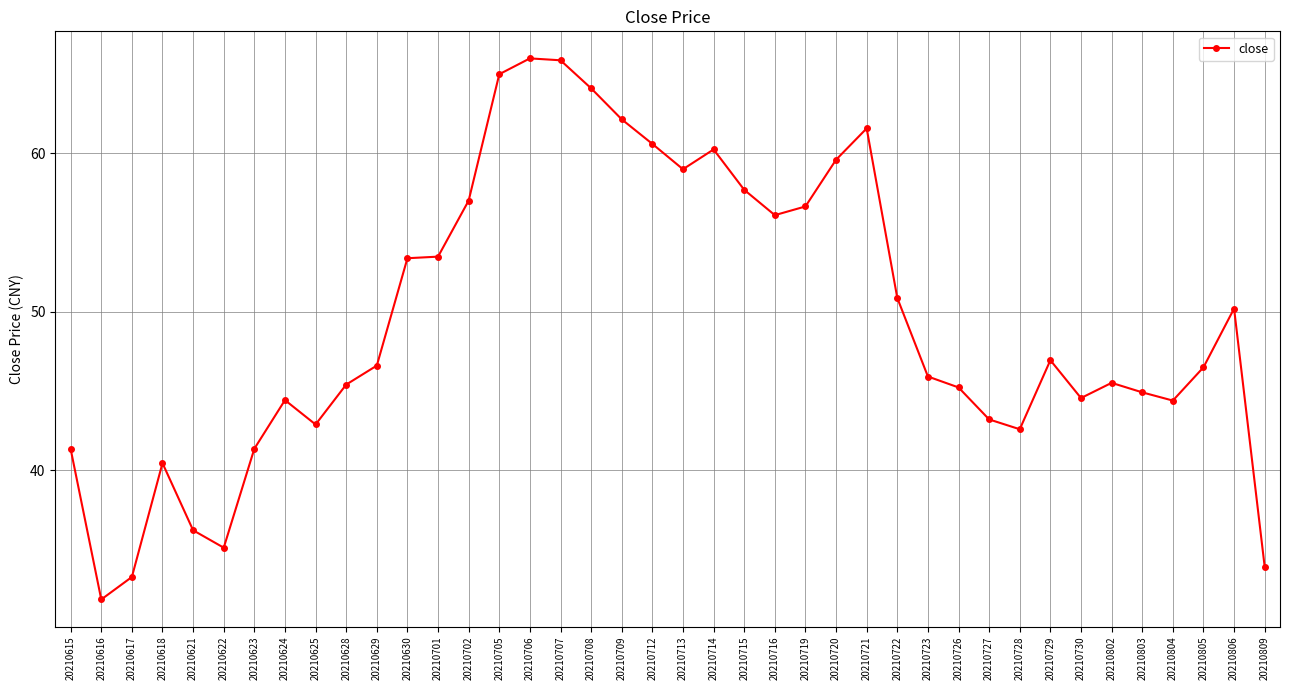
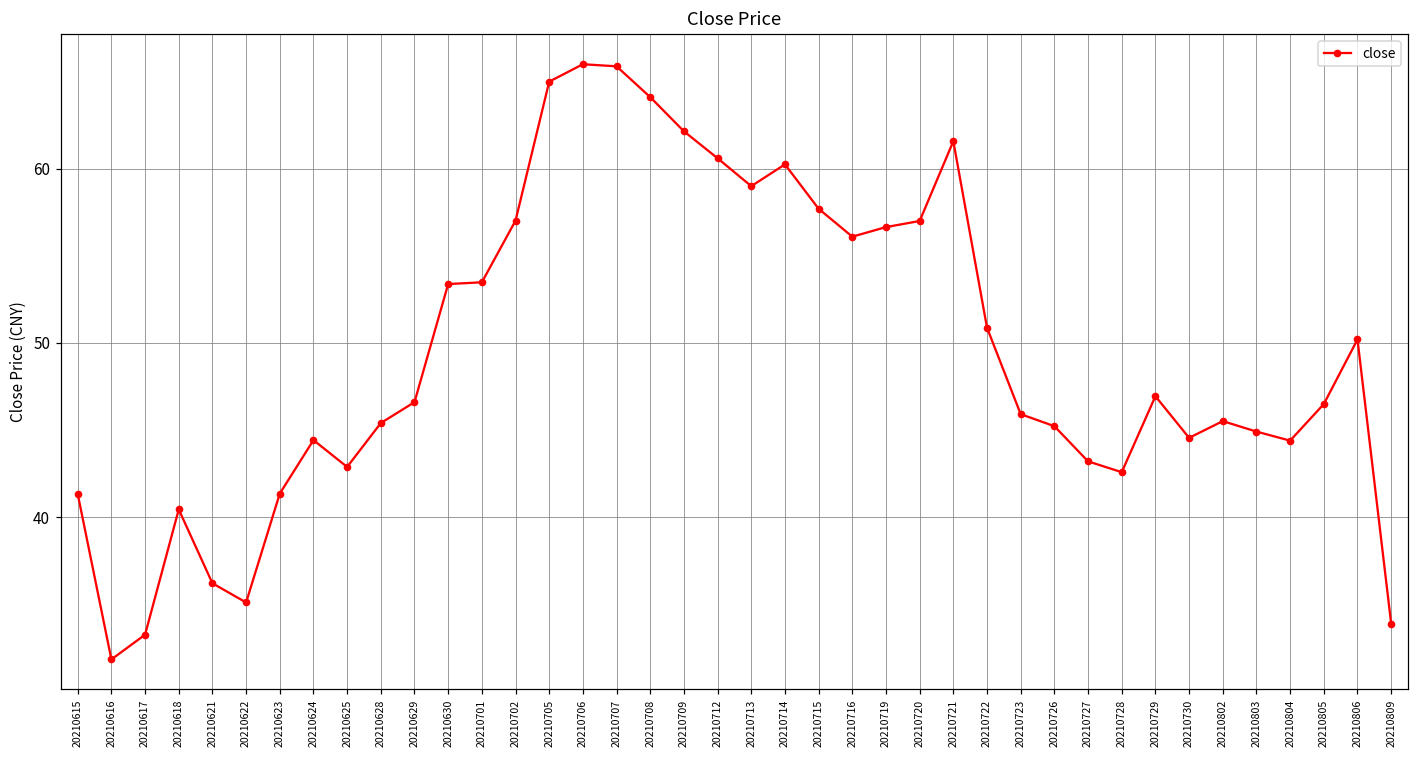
  {
    "20210615": 41.3,
    "20210616": 31.8,
    "20210617": 33.3,
    "20210618": 40.4,
    "20210621": 36.2,
    "20210622": 35.1,
    "20210623": 41.4,
    "20210624": 44.4,
    "20210625": 42.9,
    "20210628": 45.4,
    "20210629": 46.6,
    "20210630": 53.4,
    "20210701": 53.5,
    "20210702": 57.0,
    "20210705": 65.0,
    "20210706": 66.0,
    "20210707": 65.9,
    "20210708": 64.1,
    "20210709": 62.2,
    "20210712": 60.6,
    "20210713": 59.0,
    "20210714": 60.3,
    "20210715": 57.7,
    "20210716": 56.1,
    "20210719": 56.7,
-   "20210720": 59.6,
+   "20210720": 57.0,
    "20210721": 61.6,
    "20210722": 50.9,
    "20210723": 45.9,
    "20210726": 45.2,
    "20210727": 43.2,
    "20210728": 42.6,
    "20210729": 46.9,
    "20210730": 44.6,
    "20210802": 45.5,
    "20210803": 44.9,
    "20210804": 44.4,
    "20210805": 46.5,
    "20210806": 50.2,
    "20210809": 33.9
  }
